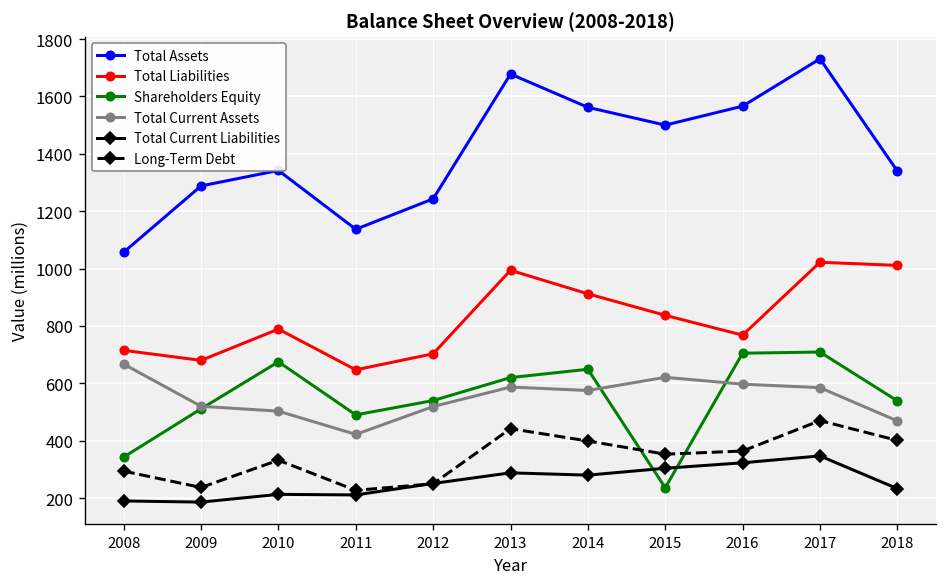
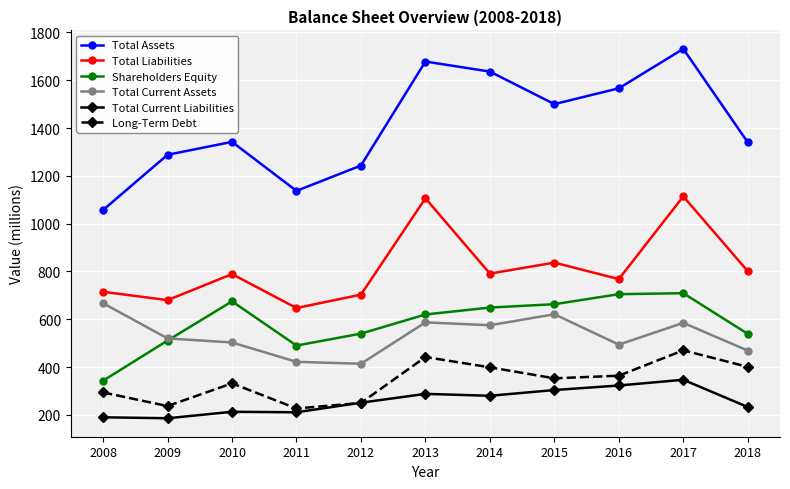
  {
    "Total Assets": {
      "2008": 1060,
      "2009": 1290,
      "2010": 1340,
      "2011": 1140,
      "2012": 1240,
      "2013": 1680,
-     "2014": 1560,
+     "2014": 1640,
      "2015": 1500,
      "2016": 1570,
      "2017": 1730,
      "2018": 1340
    },
    "Total Liabilities": {
      "2008": 720,
      "2009": 680,
      "2010": 790,
      "2011": 650,
      "2012": 700,
-     "2013": 990,
-     "2014": 910,
+     "2013": 1110,
+     "2014": 790,
      "2015": 840,
      "2016": 770,
-     "2017": 1020,
-     "2018": 1010
+     "2017": 1110,
+     "2018": 800
    },
    "Shareholders Equity": {
      "2008": 340,
      "2010": 680,
      "2011": 490,
      "2012": 540,
      "2013": 620,
      "2014": 650,
-     "2015": 240,
+     "2015": 660,
      "2016": 710,
      "2017": 710,
      "2018": 540
    },
    "Total Current Assets": {
      "2008": 670,
      "2010": 500,
      "2011": 420,
-     "2012": 520,
+     "2012": 410,
      "2013": 590,
      "2014": 580,
      "2015": 620,
-     "2016": 600,
+     "2016": 490,
      "2017": 590,
      "2018": 470
    }
  }
